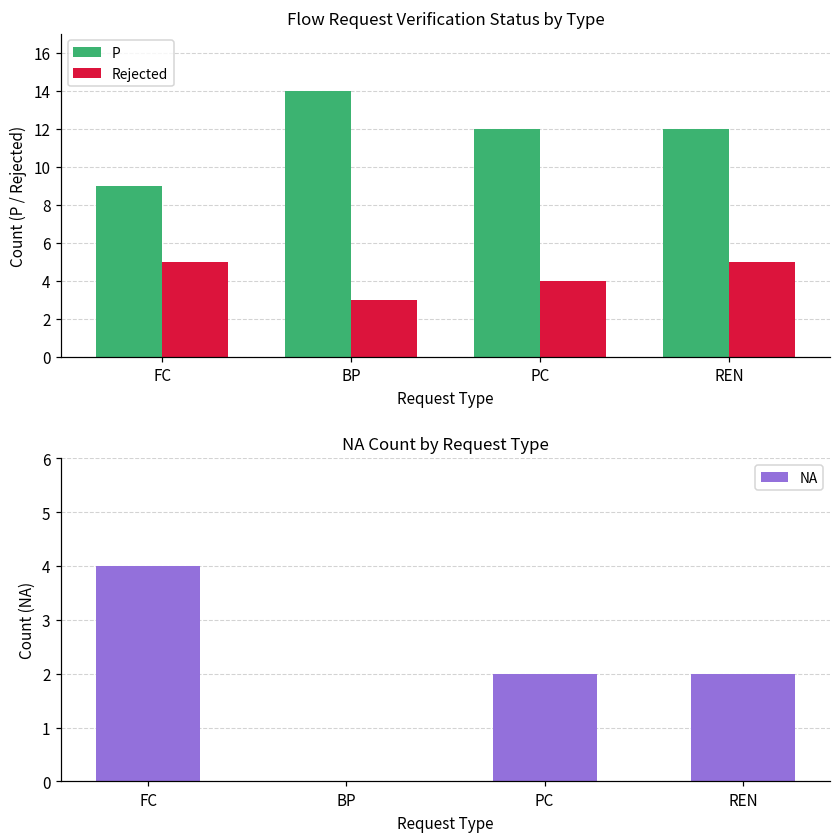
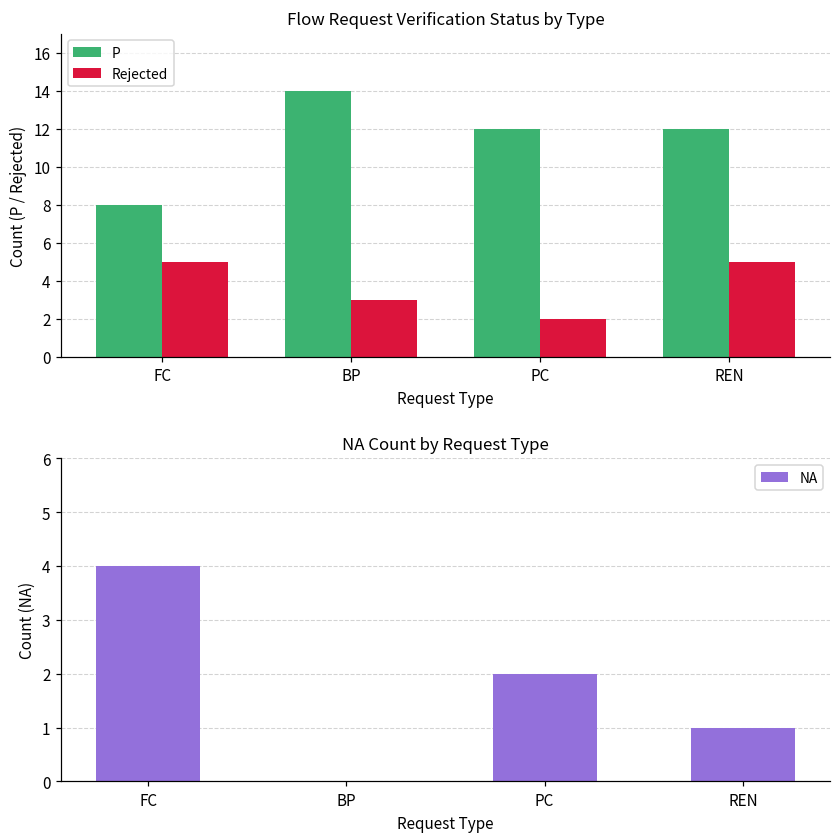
  {
    "Flow Request Verification Status by Type": {
      "P": {
-       "FC": 9,
+       "FC": 8,
        "BP": 14,
        "PC": 12,
        "REN": 12
      },
      "Rejected": {
        "FC": 5,
        "BP": 3,
-       "PC": 4,
+       "PC": 2,
        "REN": 5
      }
    },
    "NA Count by Request Type": {
      "FC": 4,
      "BP": 0,
      "PC": 2,
-     "REN": 2
+     "REN": 1
    }
  }
